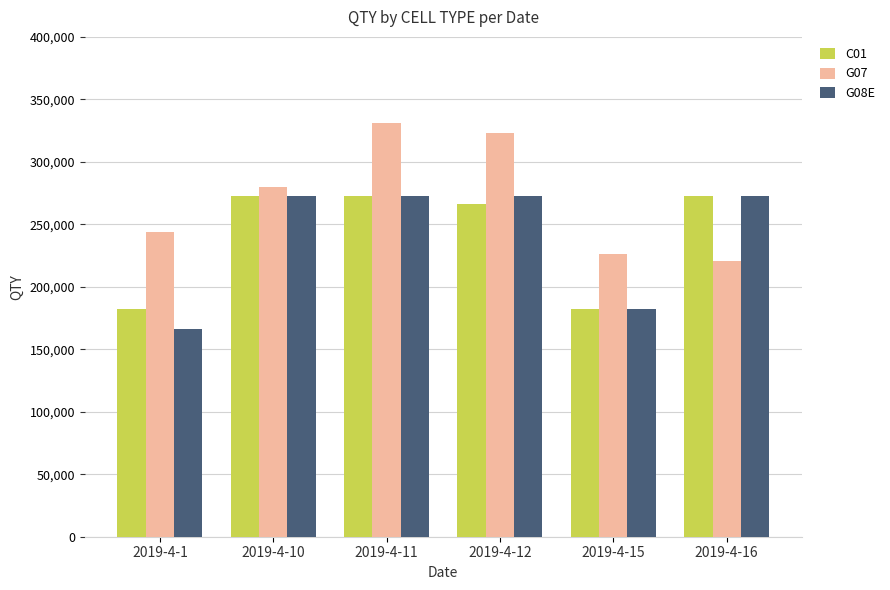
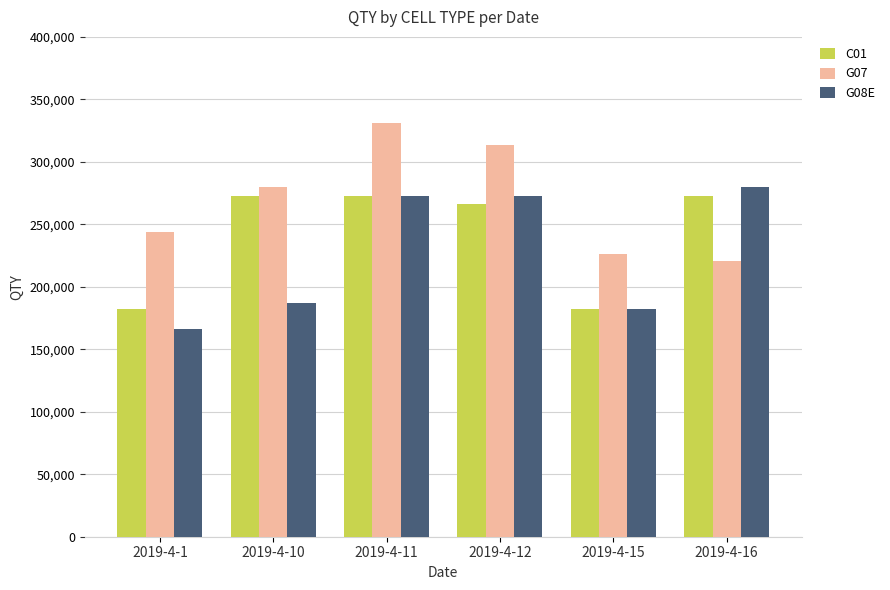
  {
    "C01": {
      "2019-4-1": "182,000",
      "2019-4-10": "273,000",
      "2019-4-11": "273,000",
      "2019-4-12": "266,000",
      "2019-4-15": "182,000",
      "2019-4-16": "273,000"
    },
    "G07": {
      "2019-4-1": "244,000",
      "2019-4-10": "280,000",
      "2019-4-11": "331,000",
-     "2019-4-12": "323,000",
+     "2019-4-12": "314,000",
      "2019-4-15": "226,000",
      "2019-4-16": "221,000"
    },
    "G08E": {
      "2019-4-1": "166,000",
-     "2019-4-10": "273,000",
+     "2019-4-10": "187,000",
      "2019-4-11": "273,000",
      "2019-4-12": "273,000",
      "2019-4-15": "182,000",
-     "2019-4-16": "273,000"
+     "2019-4-16": "280,000"
    }
  }
